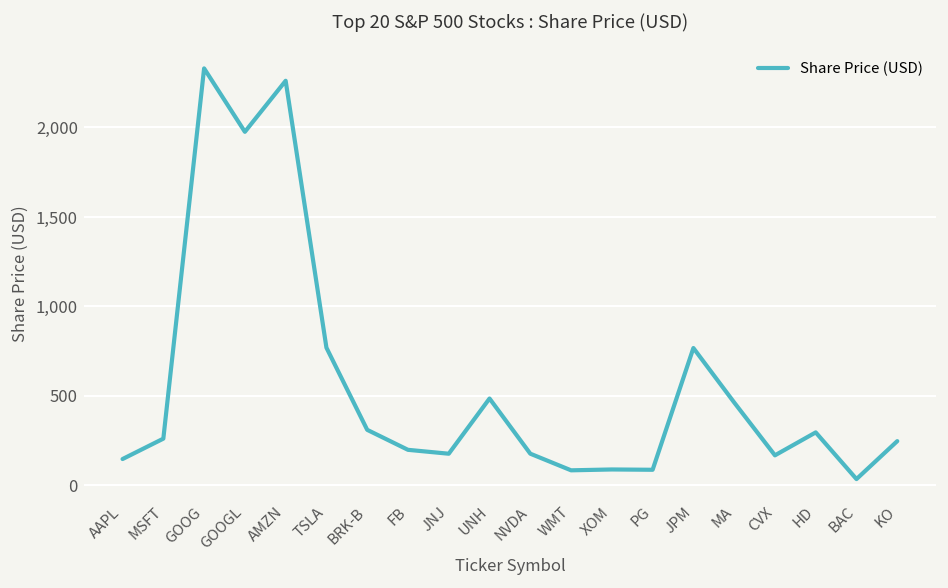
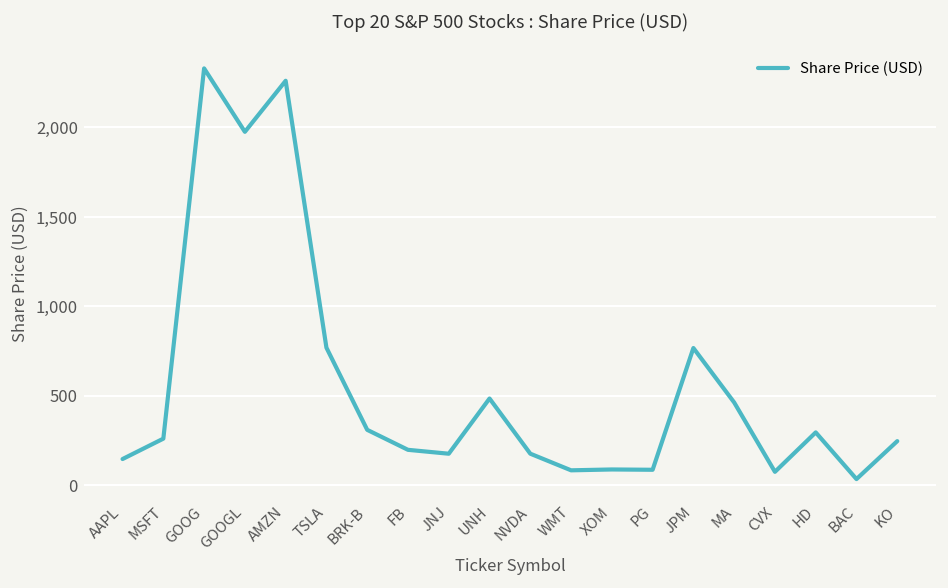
  {
    "AAPL": "150",
    "MSFT": "260",
    "GOOG": "2,330",
    "GOOGL": "1,980",
    "AMZN": "2,260",
    "TSLA": "770",
    "BRK-B": "310",
    "FB": "200",
    "JNJ": "180",
    "UNH": "490",
    "NVDA": "180",
    "WMT": "80",
    "XOM": "90",
    "PG": "90",
    "JPM": "770",
    "MA": "460",
-   "CVX": "170",
+   "CVX": "80",
    "HD": "300",
    "BAC": "40",
    "KO": "250"
  }
